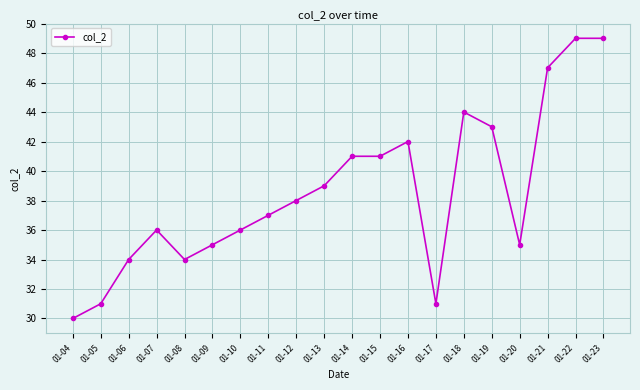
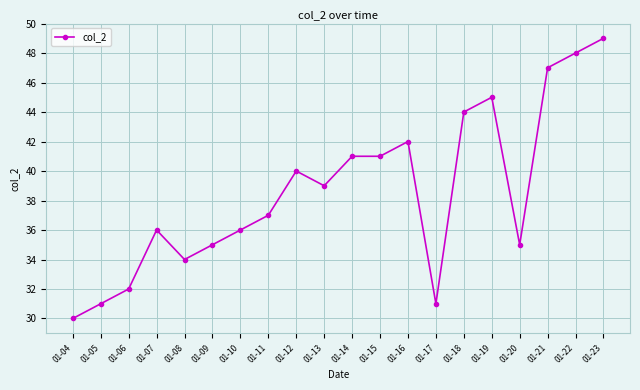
  {
    "01-04": 30,
    "01-05": 31,
-   "01-06": 34,
+   "01-06": 32,
    "01-07": 36,
    "01-08": 34,
    "01-09": 35,
    "01-10": 36,
    "01-11": 37,
-   "01-12": 38,
+   "01-12": 40,
    "01-13": 39,
    "01-14": 41,
    "01-15": 41,
    "01-16": 42,
    "01-17": 31,
    "01-18": 44,
-   "01-19": 43,
+   "01-19": 45,
    "01-20": 35,
    "01-21": 47,
-   "01-22": 49,
+   "01-22": 48,
    "01-23": 49
  }
